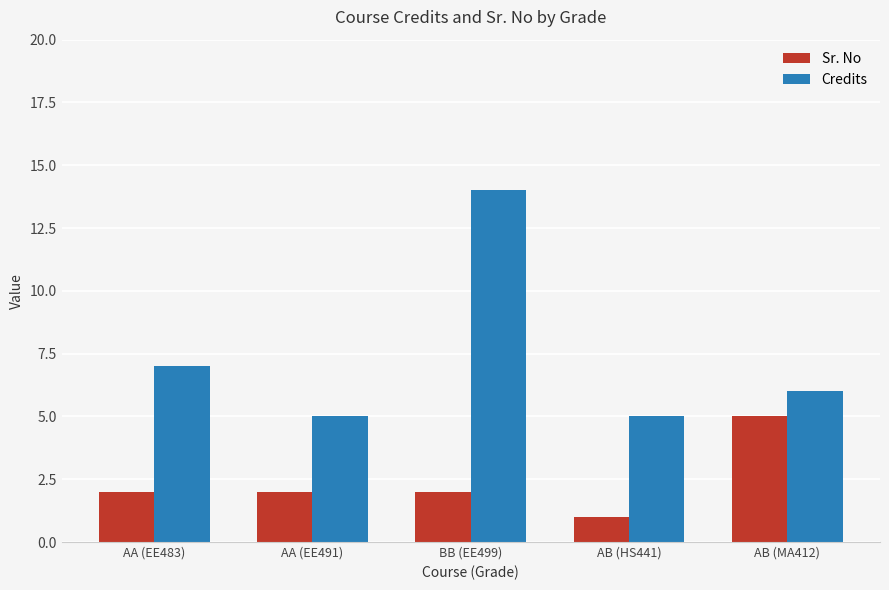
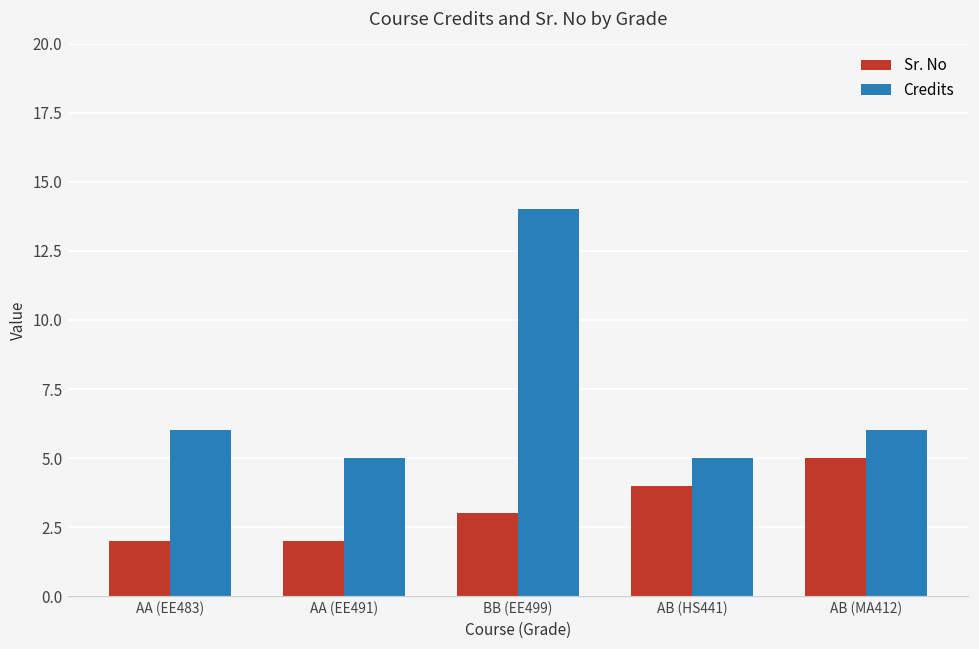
  {
    "Sr. No": {
      "AA (EE483)": 2,
      "AA (EE491)": 2,
-     "BB (EE499)": 2,
-     "AB (HS441)": 1,
+     "BB (EE499)": 3,
+     "AB (HS441)": 4,
      "AB (MA412)": 5
    },
    "Credits": {
-     "AA (EE483)": 7,
+     "AA (EE483)": 6,
      "AA (EE491)": 5,
      "BB (EE499)": 14,
      "AB (HS441)": 5,
      "AB (MA412)": 6
    }
  }
